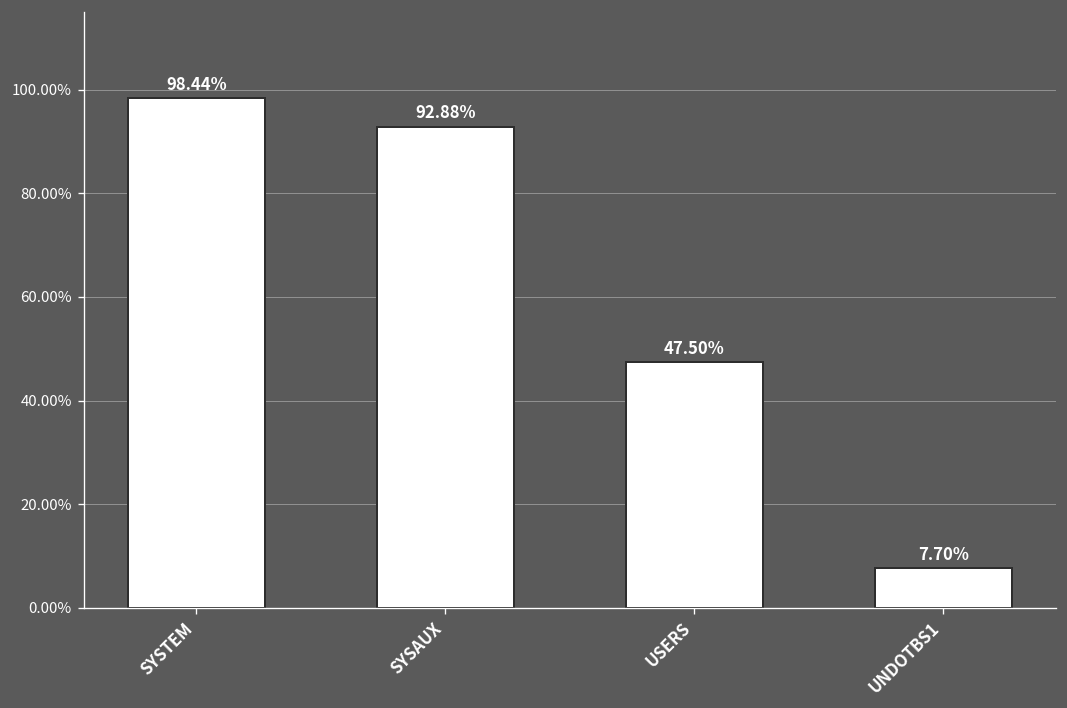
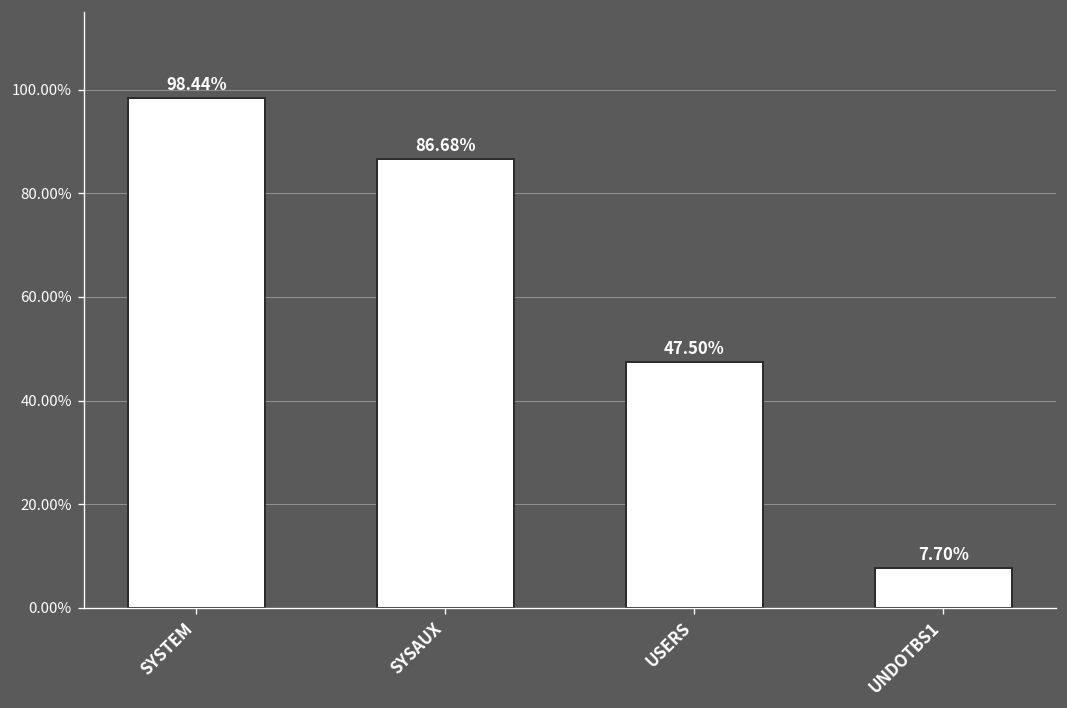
  {
    "SYSTEM": "98.44%",
-   "SYSAUX": "92.88%",
+   "SYSAUX": "86.68%",
    "USERS": "47.50%",
    "UNDOTBS1": "7.70%"
  }
